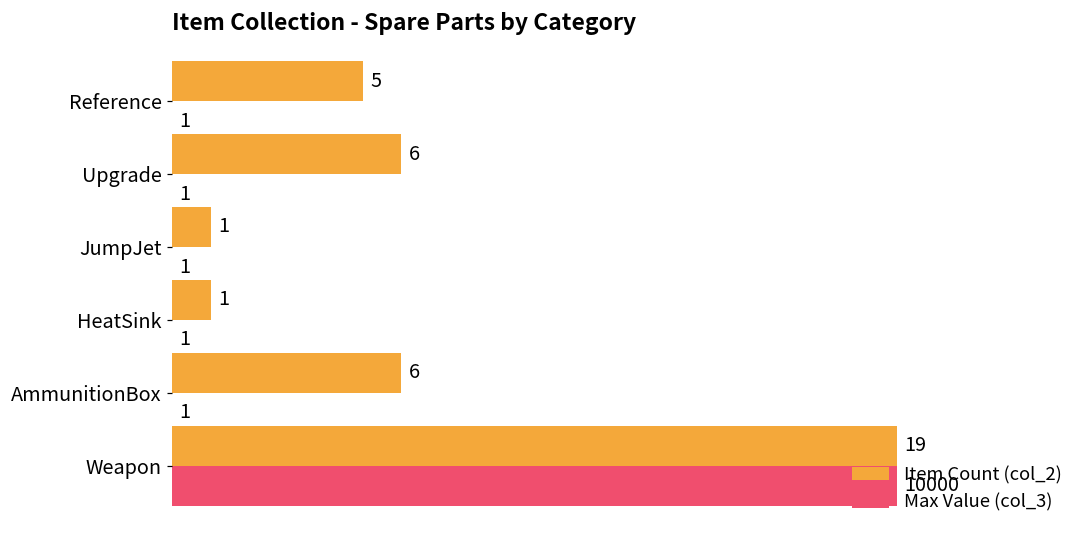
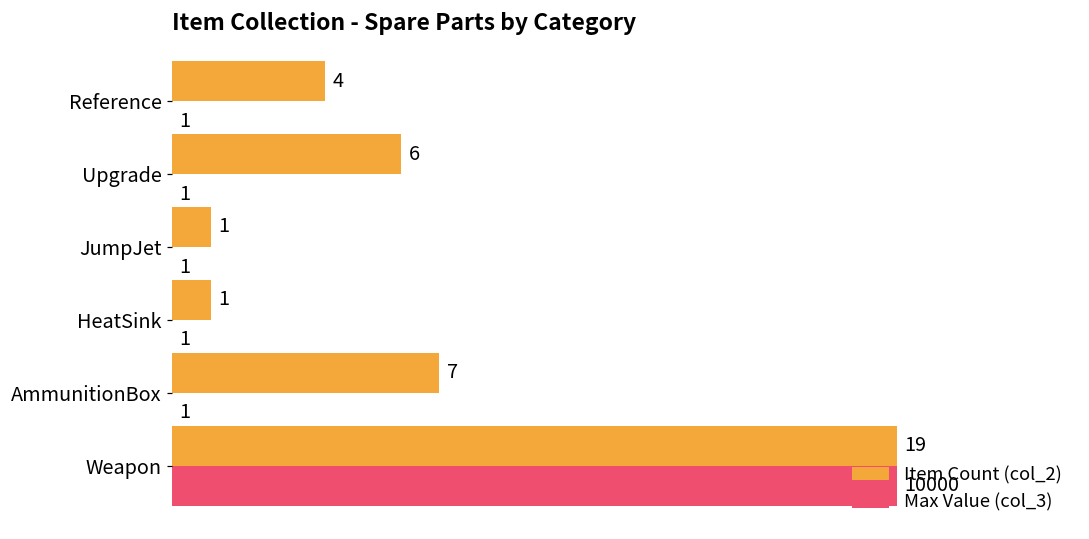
  {
    "Item Count (col_2)": {
-     "Reference": 5,
-     "AmmunitionBox": 6
+     "Reference": 4,
+     "AmmunitionBox": 7
    }
  }
